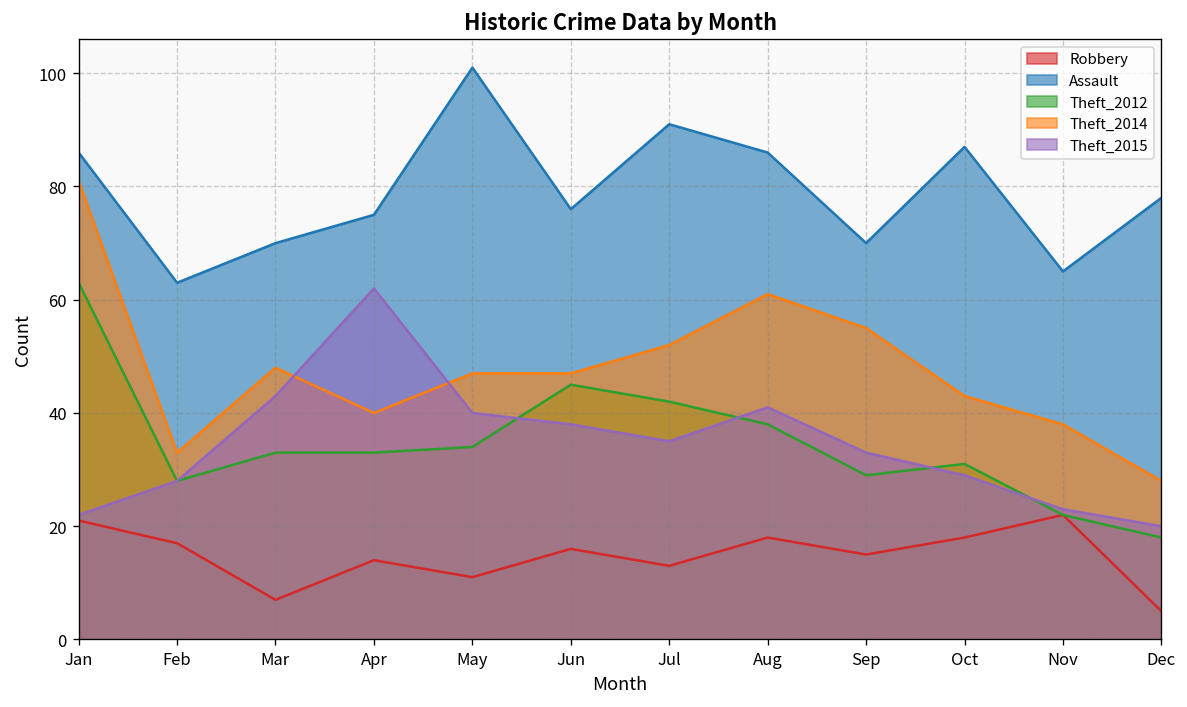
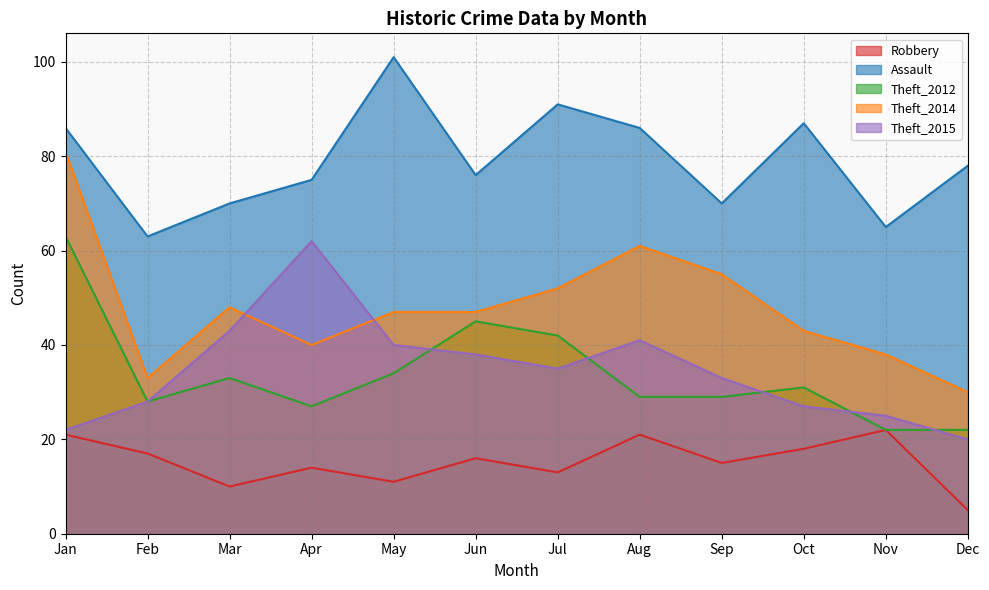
  {
    "Robbery": {
      "Jan": 21,
      "Feb": 17,
-     "Mar": 7,
+     "Mar": 10,
      "Apr": 14,
      "May": 11,
      "Jun": 16,
      "Jul": 13,
-     "Aug": 18,
+     "Aug": 21,
      "Sep": 15,
      "Oct": 18,
      "Dec": 5
    },
    "Assault": {
      "Jan": 86,
      "Feb": 63,
      "Mar": 70,
      "Apr": 75,
      "May": 101,
      "Jun": 76,
      "Jul": 91,
      "Aug": 86,
      "Sep": 70,
      "Oct": 87,
      "Nov": 65,
      "Dec": 78
    },
    "Theft_2012": {
      "Jan": 63,
      "Mar": 33,
-     "Apr": 33,
+     "Apr": 27,
      "May": 34,
      "Jun": 45,
      "Jul": 42,
-     "Aug": 38,
+     "Aug": 29,
      "Sep": 29,
      "Oct": 31,
-     "Dec": 18
+     "Dec": 22
    },
    "Theft_2014": {
      "Jan": 81,
      "Feb": 33,
      "Mar": 48,
      "Apr": 40,
      "May": 47,
      "Jun": 47,
      "Jul": 52,
      "Aug": 61,
      "Sep": 55,
      "Oct": 43,
      "Nov": 38,
-     "Dec": 28
+     "Dec": 30
    },
    "Theft_2015": {
      "Jan": 22,
      "Mar": 43,
      "Apr": 62,
      "May": 40,
      "Jun": 38,
      "Jul": 35,
      "Aug": 41,
      "Sep": 33,
-     "Oct": 29,
-     "Nov": 23,
+     "Oct": 27,
+     "Nov": 25,
      "Dec": 20
    }
  }
